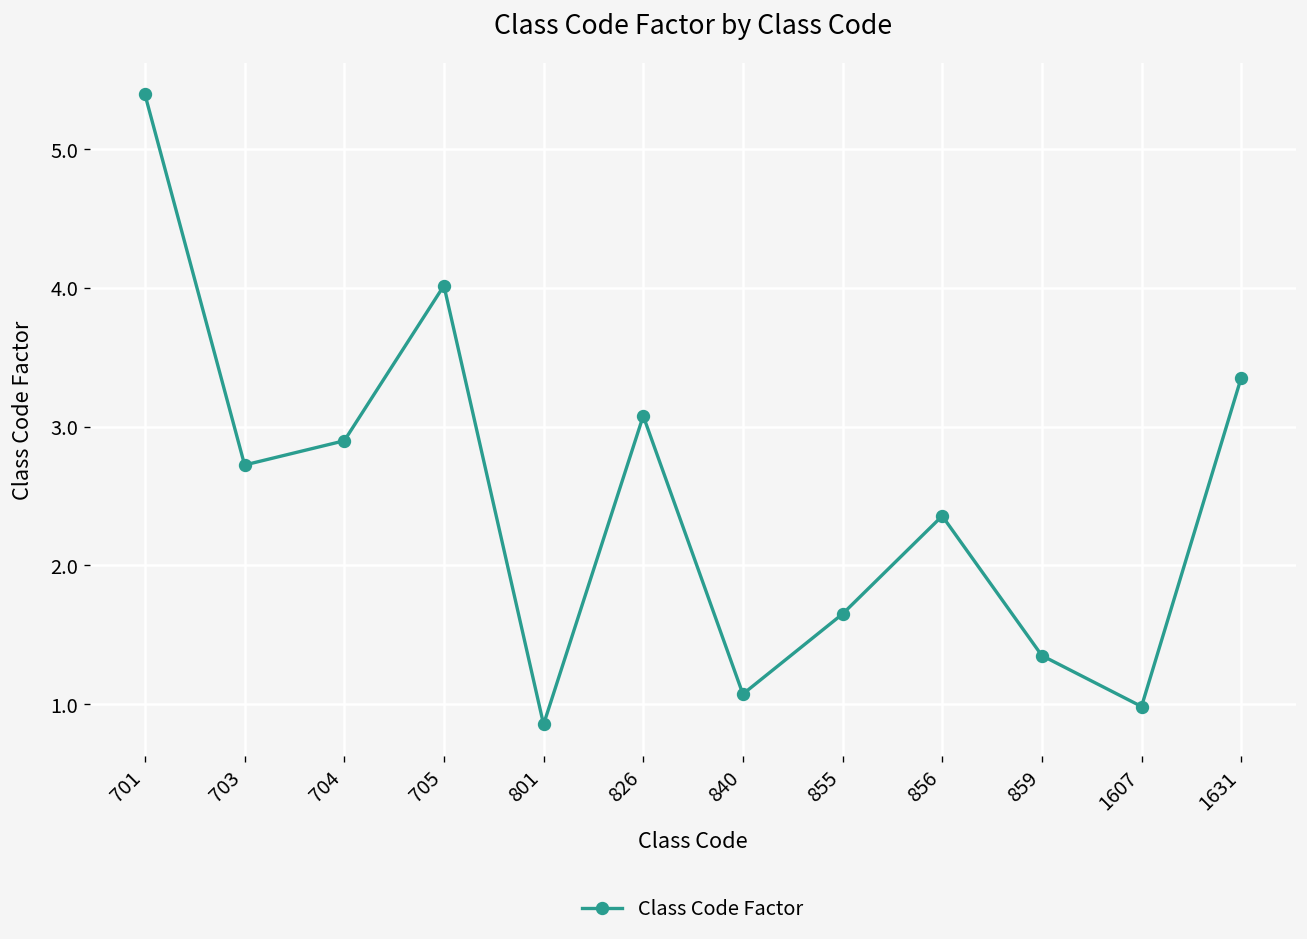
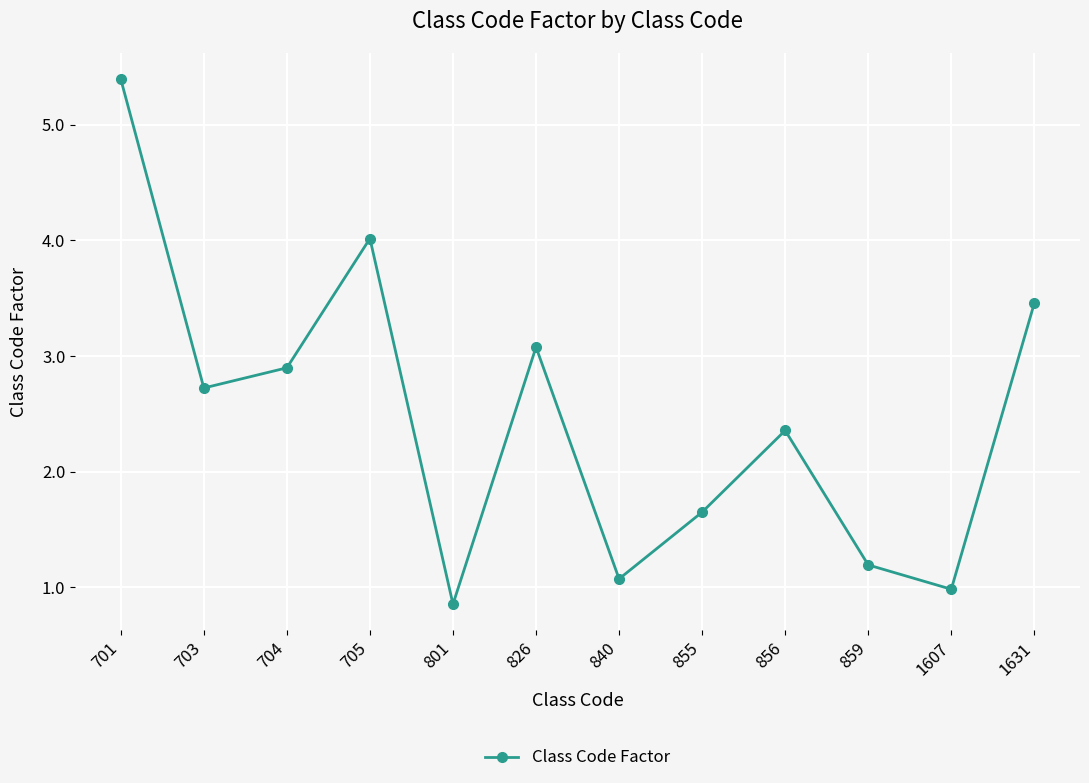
  {
    "701": 5.39,
    "703": 2.72,
    "704": 2.90,
    "705": 4.02,
    "801": 0.85,
    "826": 3.08,
    "840": 1.07,
    "855": 1.65,
    "856": 2.36,
-   "859": 1.35,
+   "859": 1.19,
    "1607": 0.98,
-   "1631": 3.35
+   "1631": 3.46
  }
